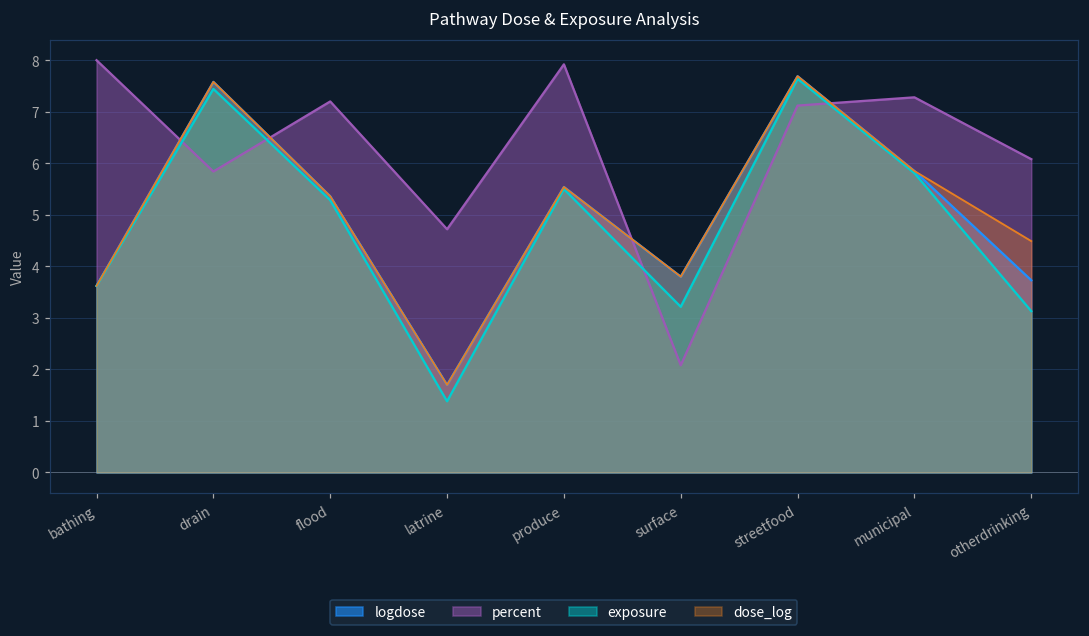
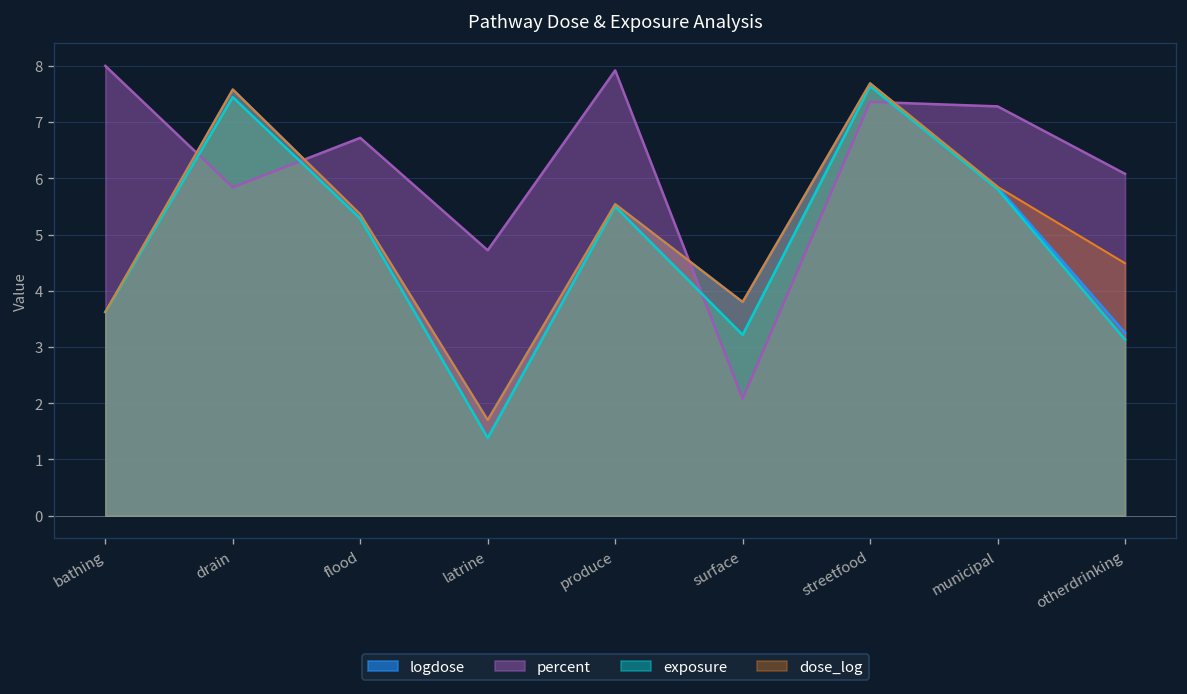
  {
    "logdose": {
-     "otherdrinking": 3.7
+     "otherdrinking": 3.3
    },
    "percent": {
      "bathing": 8.0,
      "drain": 5.8,
-     "flood": 7.2,
+     "flood": 6.7,
      "latrine": 4.7,
      "produce": 7.9,
      "surface": 2.1,
-     "streetfood": 7.1,
+     "streetfood": 7.4,
      "municipal": 7.3,
      "otherdrinking": 6.1
    },
    "exposure": {
      "drain": 7.4,
      "flood": 5.3,
      "latrine": 1.4,
      "surface": 3.2,
      "otherdrinking": 3.1
    },
    "dose_log": {
      "otherdrinking": 4.5
    }
  }
